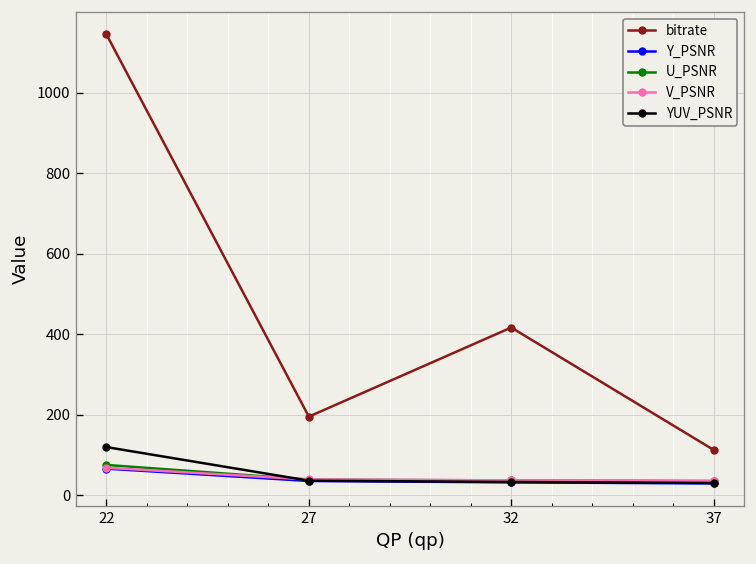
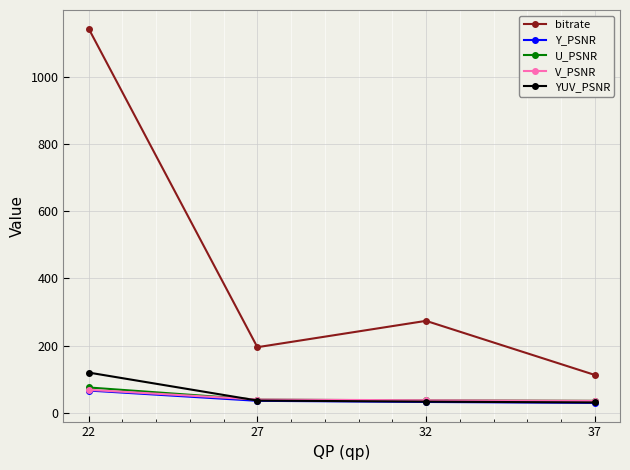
  {
    "bitrate": {
      "22": 1140,
      "27": 200,
-     "32": 420,
+     "32": 270,
      "37": 110
    },
    "YUV_PSNR": {
      "22": 120
    }
  }
